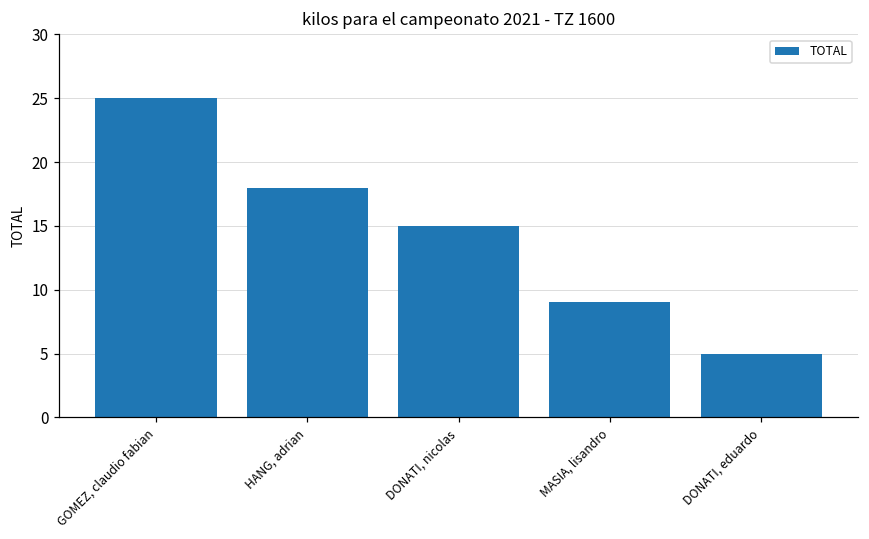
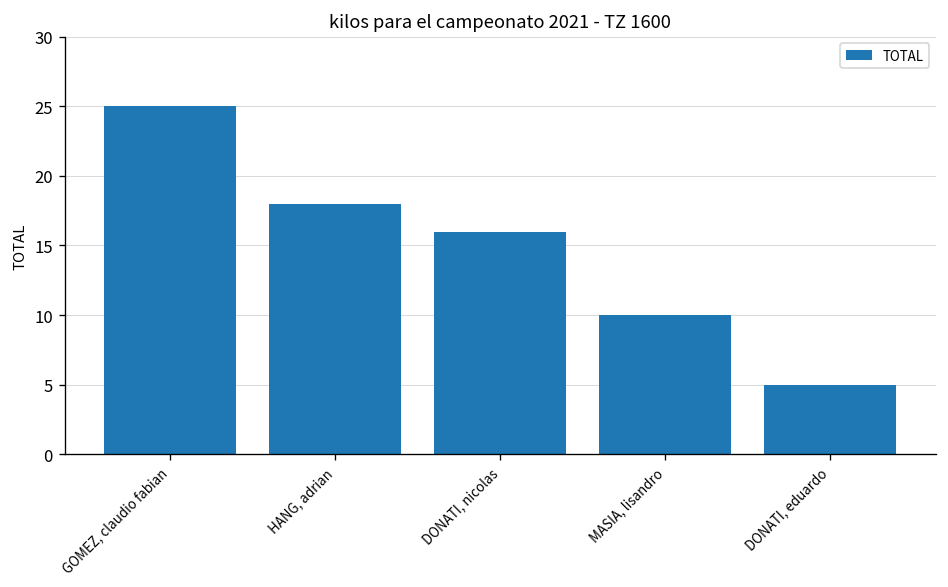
  {
    "GOMEZ, claudio fabian": 25,
    "HANG, adrian": 18,
-   "DONATI, nicolas": 15,
-   "MASIA, lisandro": 9,
+   "DONATI, nicolas": 16,
+   "MASIA, lisandro": 10,
    "DONATI, eduardo": 5
  }
